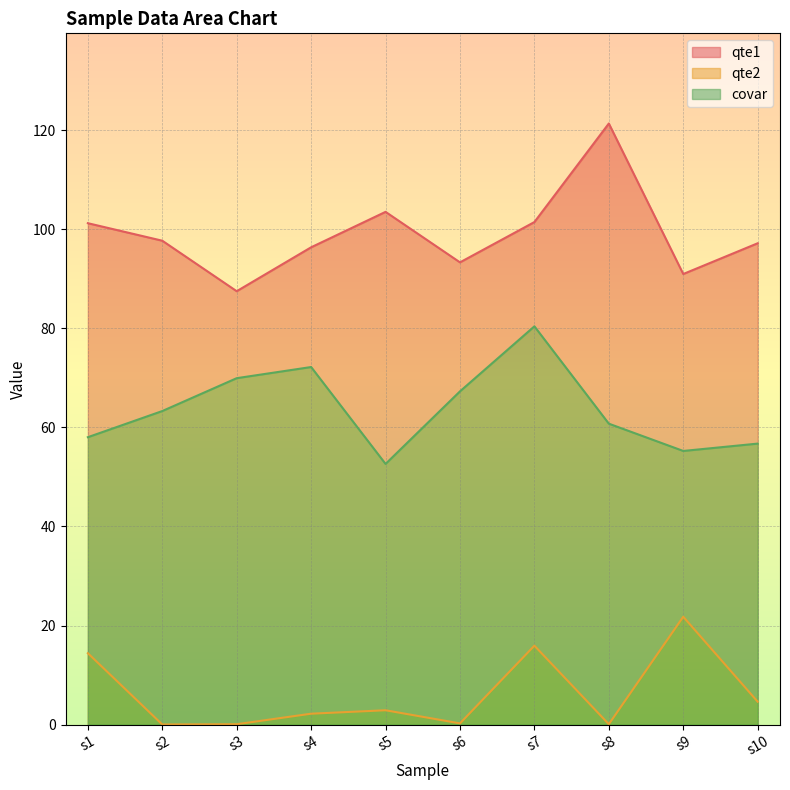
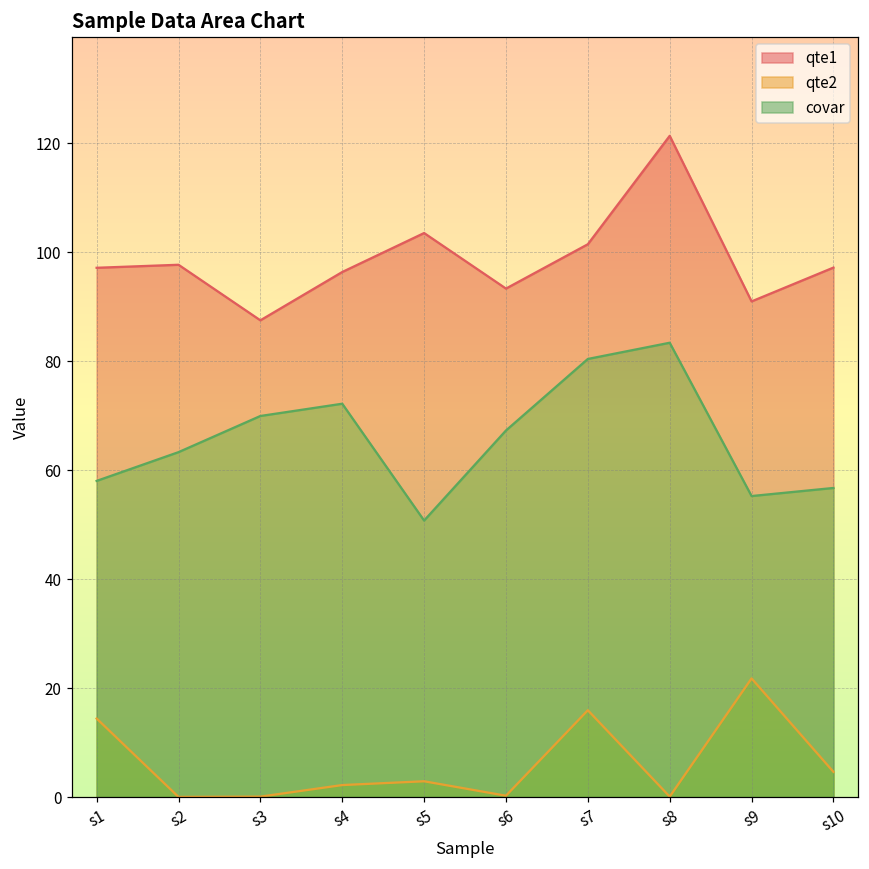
  {
    "qte1": {
-     "s1": 101,
+     "s1": 97,
      "s2": 98,
      "s3": 87,
      "s4": 96,
      "s5": 103,
      "s6": 93,
      "s7": 101,
      "s8": 121,
      "s9": 91,
      "s10": 97
    },
    "qte2": {
      "s1": 14,
      "s2": 0,
      "s3": 0,
      "s4": 2,
      "s5": 3,
      "s6": 0,
      "s7": 16,
      "s8": 0,
      "s9": 22,
      "s10": 5
    },
    "covar": {
      "s1": 58,
      "s2": 63,
      "s3": 70,
      "s4": 72,
-     "s5": 53,
+     "s5": 51,
      "s6": 67,
      "s7": 80,
-     "s8": 61,
+     "s8": 83,
      "s9": 55,
      "s10": 57
    }
  }
